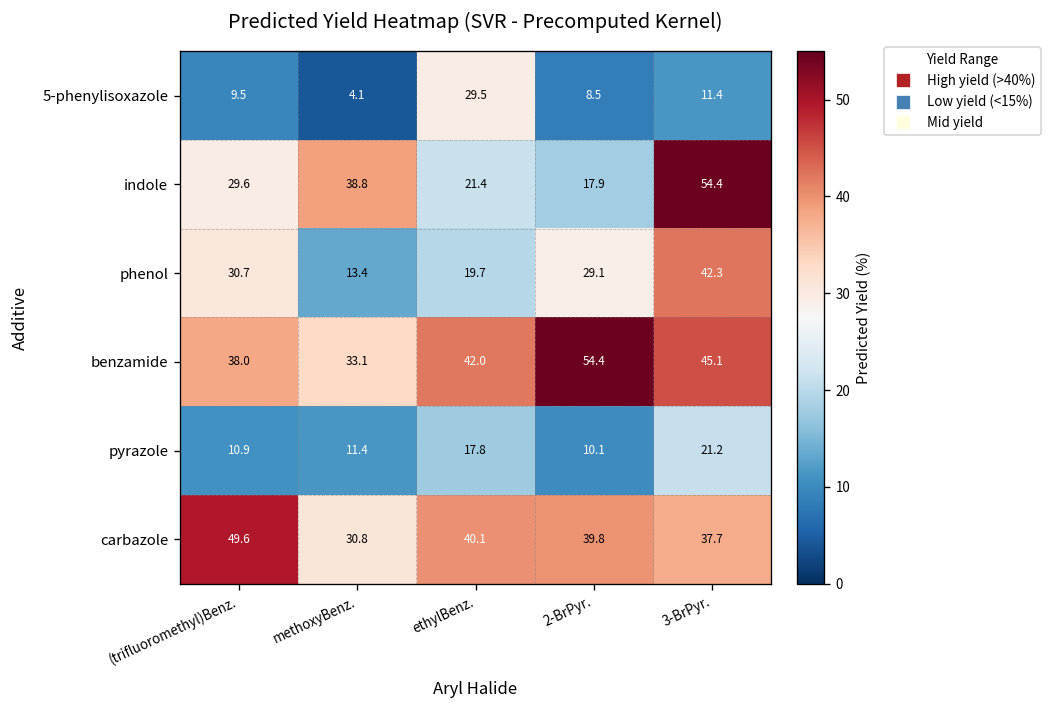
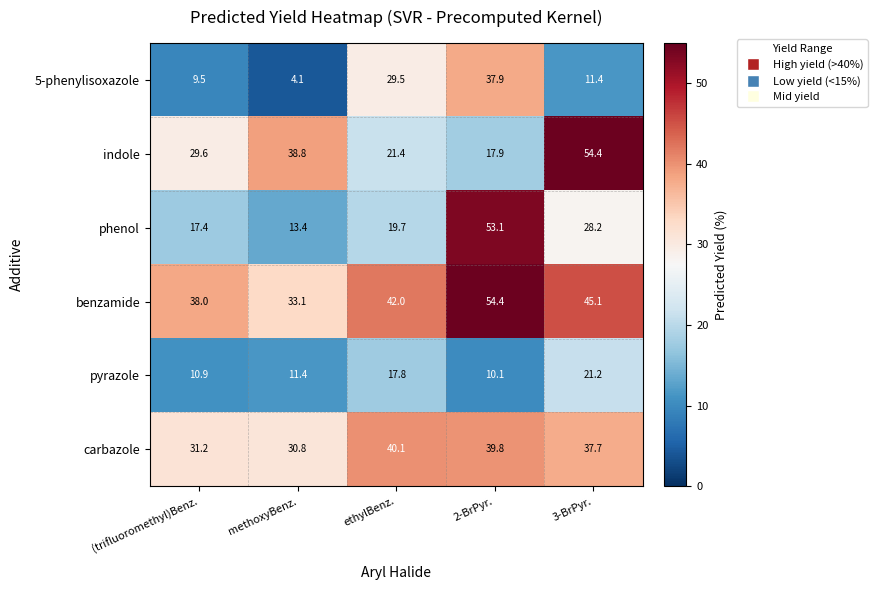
  {
    "5-phenylisoxazole": {
      "(trifluoromethyl)Benz.": 9.5,
      "methoxyBenz.": 4.1,
      "ethylBenz.": 29.5,
-     "2-BrPyr.": 8.5,
+     "2-BrPyr.": 37.9,
      "3-BrPyr.": 11.4
    },
    "indole": {
      "(trifluoromethyl)Benz.": 29.6,
      "methoxyBenz.": 38.8,
      "ethylBenz.": 21.4,
      "2-BrPyr.": 17.9,
      "3-BrPyr.": 54.4
    },
    "phenol": {
-     "(trifluoromethyl)Benz.": 30.7,
+     "(trifluoromethyl)Benz.": 17.4,
      "methoxyBenz.": 13.4,
      "ethylBenz.": 19.7,
-     "2-BrPyr.": 29.1,
-     "3-BrPyr.": 42.3
+     "2-BrPyr.": 53.1,
+     "3-BrPyr.": 28.2
    },
    "benzamide": {
      "(trifluoromethyl)Benz.": 38.0,
      "methoxyBenz.": 33.1,
      "ethylBenz.": 42.0,
      "2-BrPyr.": 54.4,
      "3-BrPyr.": 45.1
    },
    "pyrazole": {
      "(trifluoromethyl)Benz.": 10.9,
      "methoxyBenz.": 11.4,
      "ethylBenz.": 17.8,
      "2-BrPyr.": 10.1,
      "3-BrPyr.": 21.2
    },
    "carbazole": {
-     "(trifluoromethyl)Benz.": 49.6,
+     "(trifluoromethyl)Benz.": 31.2,
      "methoxyBenz.": 30.8,
      "ethylBenz.": 40.1,
      "2-BrPyr.": 39.8,
      "3-BrPyr.": 37.7
    }
  }
